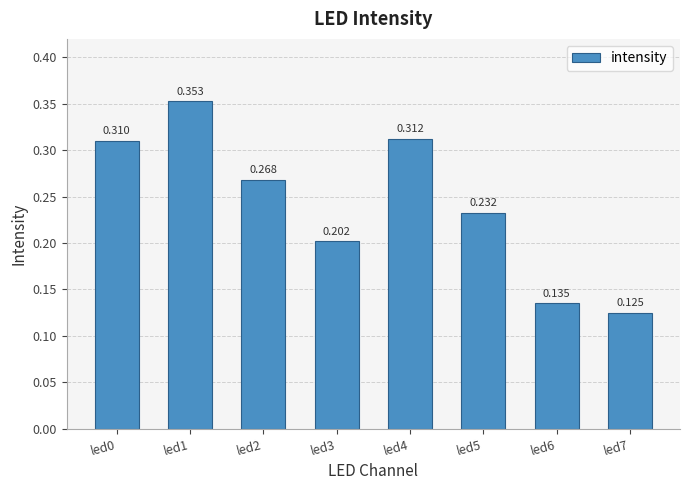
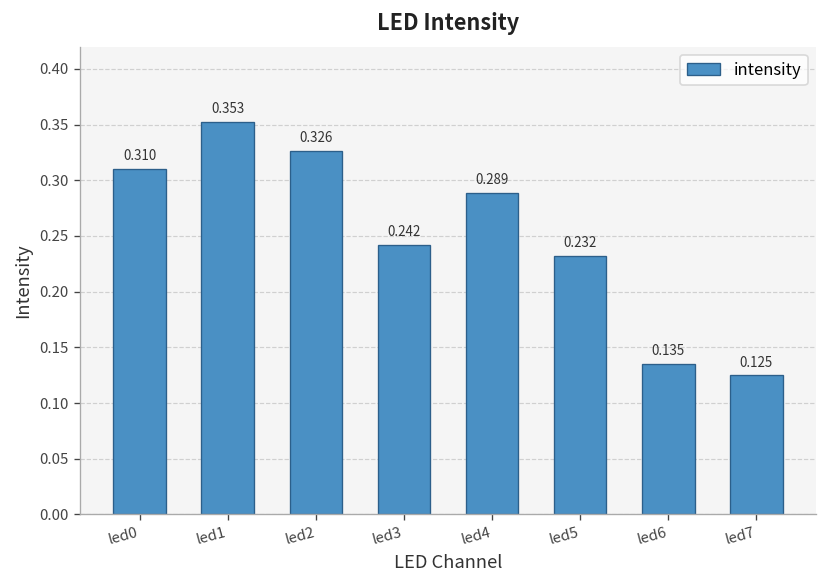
  {
    "led0": 0.310,
    "led1": 0.353,
-   "led2": 0.268,
-   "led3": 0.202,
-   "led4": 0.312,
+   "led2": 0.326,
+   "led3": 0.242,
+   "led4": 0.289,
    "led5": 0.232,
    "led6": 0.135,
    "led7": 0.125
  }
